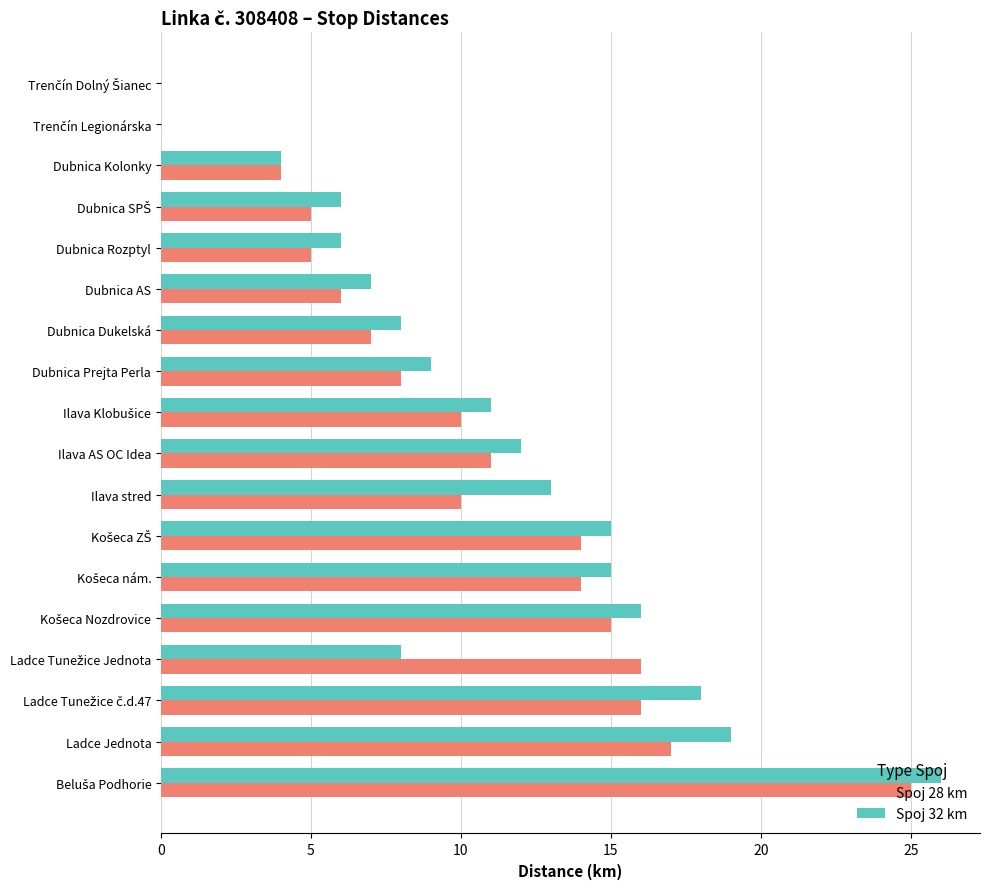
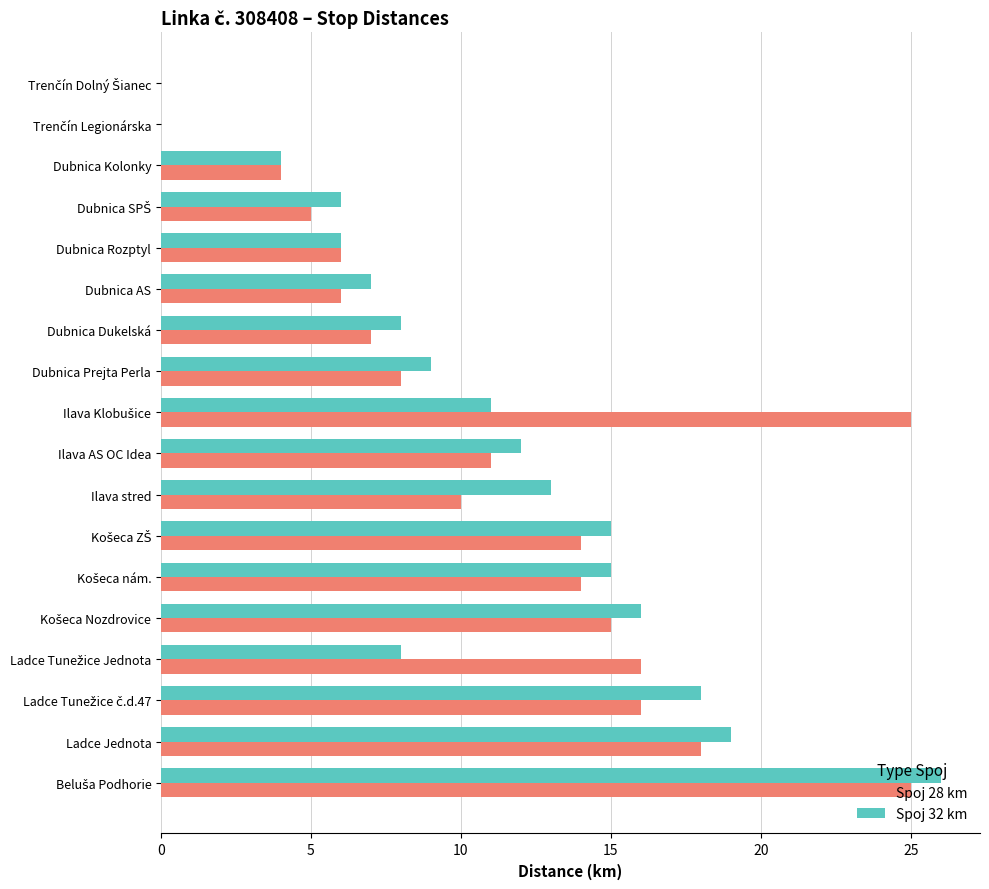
  {
    "Spoj 28 km": {
      "Trenčín Dolný Šianec": 0,
      "Trenčín Legionárska": 0,
      "Dubnica Kolonky": 4,
      "Dubnica SPŠ": 5,
-     "Dubnica Rozptyl": 5,
+     "Dubnica Rozptyl": 6,
      "Dubnica AS": 6,
      "Dubnica Dukelská": 7,
      "Dubnica Prejta Perla": 8,
-     "Ilava Klobušice": 10,
+     "Ilava Klobušice": 25,
      "Ilava AS OC Idea": 11,
      "Ilava stred": 10,
      "Košeca ZŠ": 14,
      "Košeca nám.": 14,
      "Košeca Nozdrovice": 15,
      "Ladce Tunežice Jednota": 16,
      "Ladce Tunežice č.d.47": 16,
-     "Ladce Jednota": 17,
+     "Ladce Jednota": 18,
      "Beluša Podhorie": 25
    },
    "Spoj 32 km": {
      "Trenčín Dolný Šianec": 0,
      "Trenčín Legionárska": 0,
      "Dubnica Kolonky": 4,
      "Dubnica SPŠ": 6,
      "Dubnica Rozptyl": 6,
      "Dubnica AS": 7,
      "Dubnica Dukelská": 8,
      "Dubnica Prejta Perla": 9,
      "Ilava Klobušice": 11,
      "Ilava AS OC Idea": 12,
      "Ilava stred": 13,
      "Košeca ZŠ": 15,
      "Košeca nám.": 15,
      "Košeca Nozdrovice": 16,
      "Ladce Tunežice Jednota": 8,
      "Ladce Tunežice č.d.47": 18,
      "Ladce Jednota": 19,
      "Beluša Podhorie": 26
    }
  }
